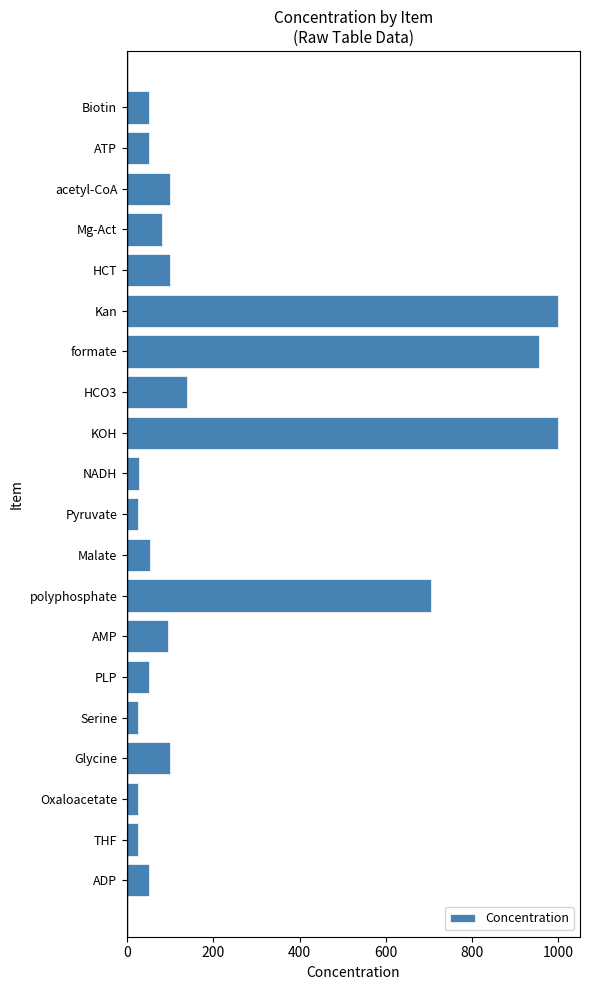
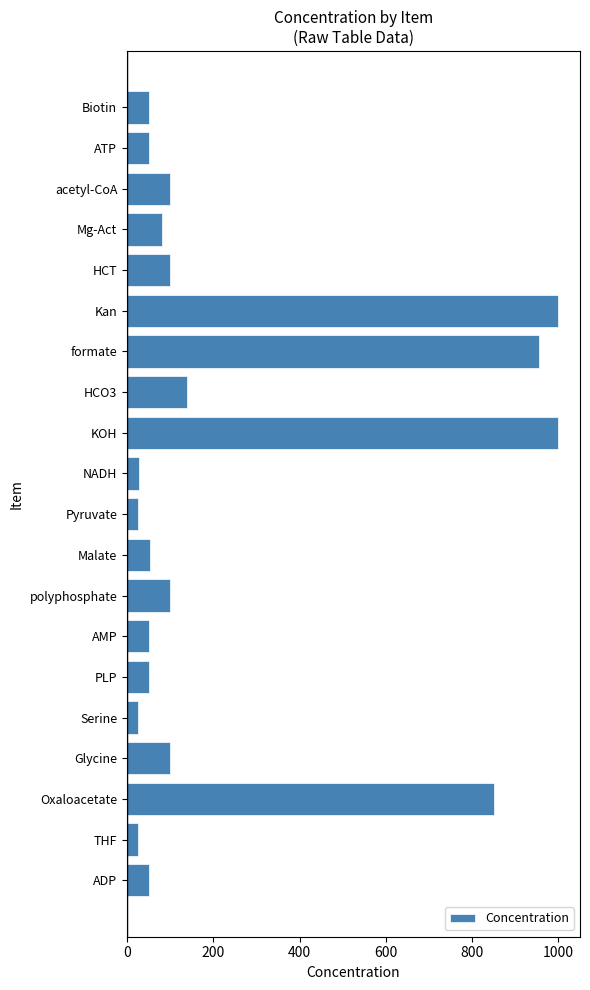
  {
    "Biotin": 50,
    "ATP": 50,
    "acetyl-CoA": 100,
    "Mg-Act": 80,
    "HCT": 100,
    "Kan": 1000,
    "formate": 960,
    "HCO3": 140,
    "KOH": 1000,
    "NADH": 30,
    "Pyruvate": 30,
    "Malate": 50,
-   "polyphosphate": 710,
-   "AMP": 100,
+   "polyphosphate": 100,
+   "AMP": 50,
    "PLP": 50,
    "Serine": 30,
    "Glycine": 100,
-   "Oxaloacetate": 30,
+   "Oxaloacetate": 850,
    "THF": 30,
    "ADP": 50
  }
